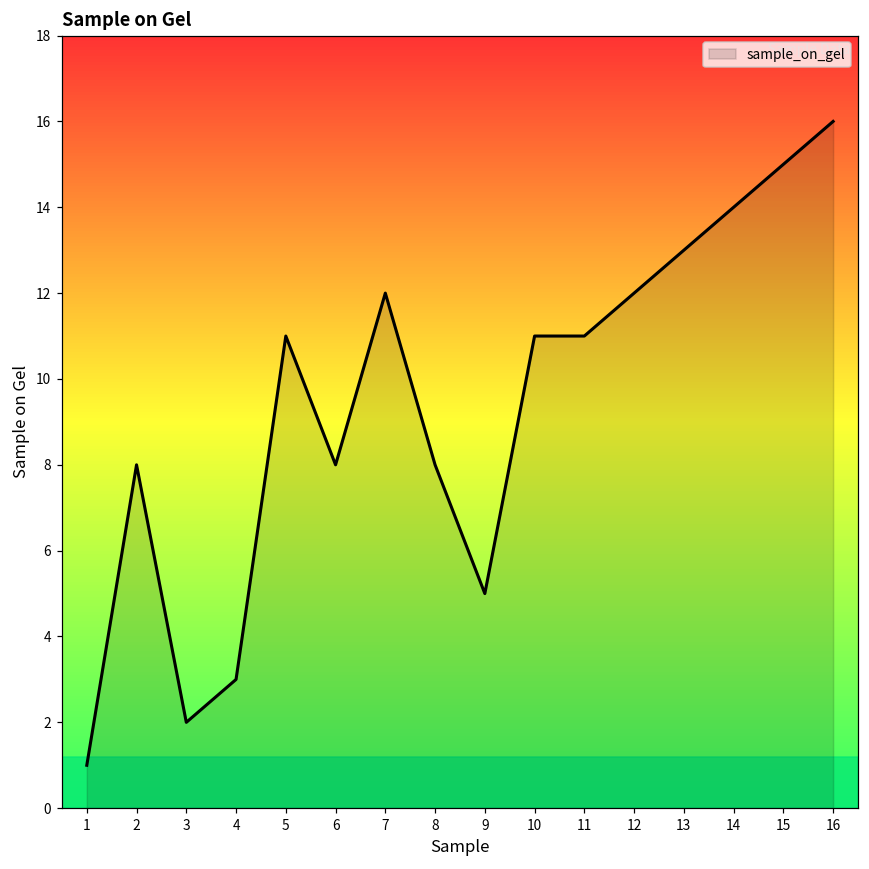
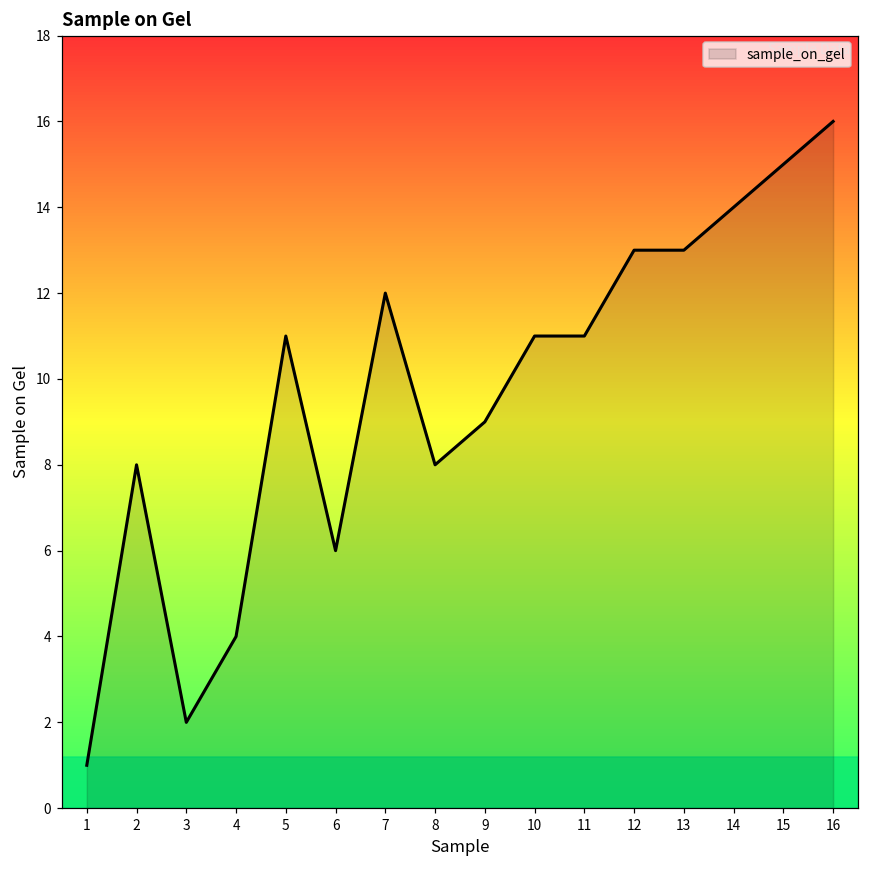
  {
    "2": 8,
    "3": 2,
-   "4": 3,
+   "4": 4,
    "5": 11,
-   "6": 8,
+   "6": 6,
    "7": 12,
    "8": 8,
-   "9": 5,
+   "9": 9,
    "10": 11,
    "11": 11,
-   "12": 12,
+   "12": 13,
    "13": 13,
    "14": 14,
    "15": 15,
    "16": 16
  }
